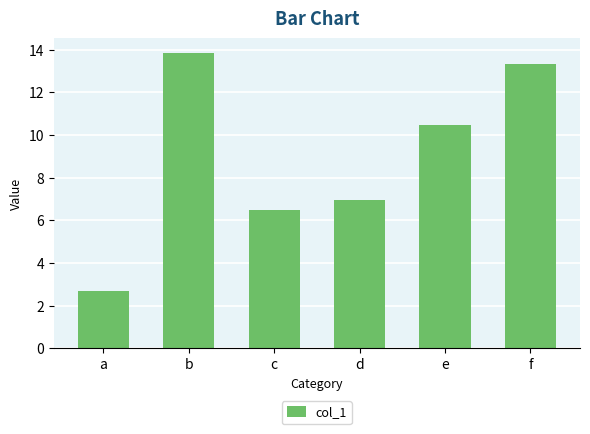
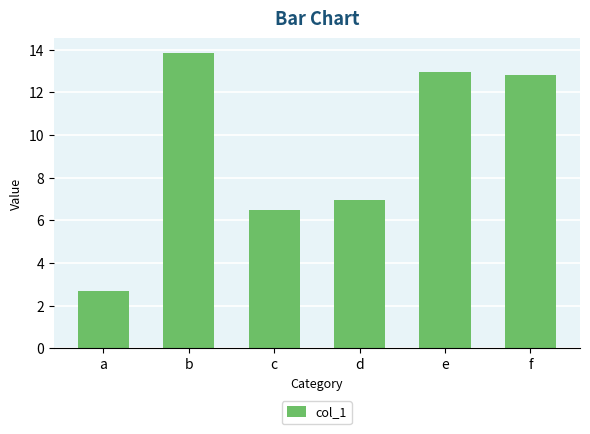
  {
    "a": 2.7,
    "b": 13.8,
    "c": 6.5,
    "d": 6.9,
-   "e": 10.5,
-   "f": 13.3
+   "e": 13.0,
+   "f": 12.8
  }
